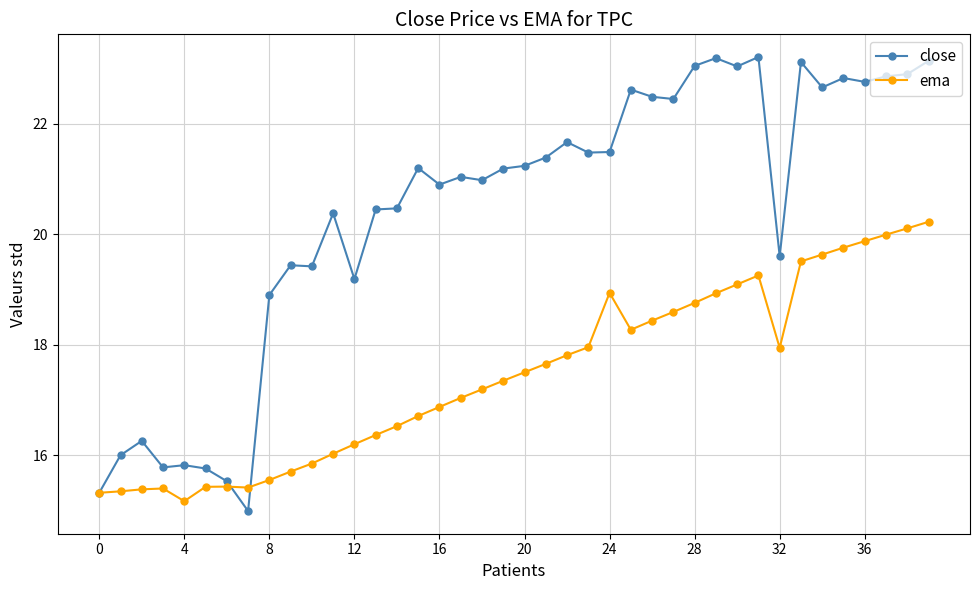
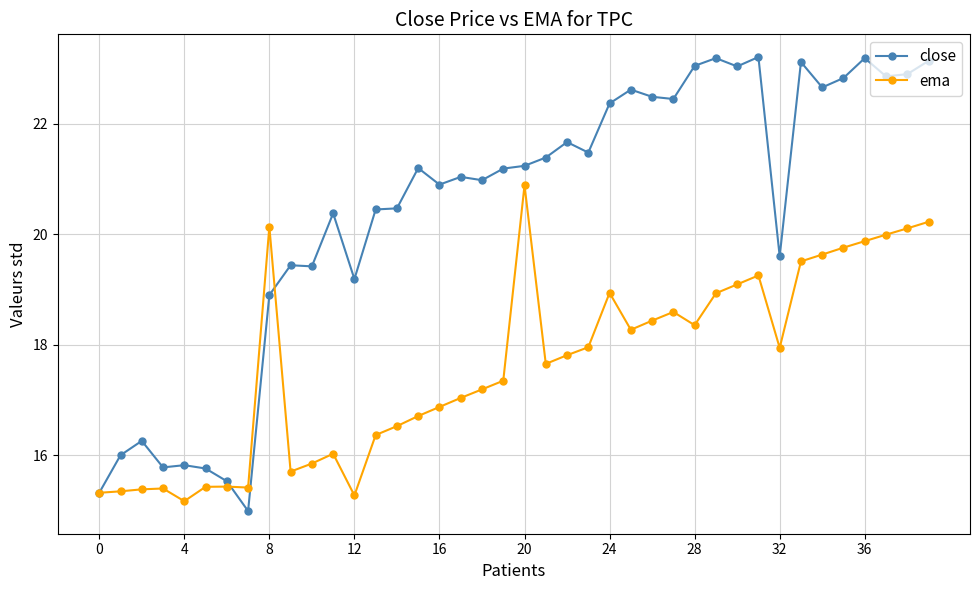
  {
    "close": {
      "4": 15.8,
      "8": 18.9,
      "12": 19.2,
      "16": 20.9,
      "20": 21.2,
-     "24": 21.5,
+     "24": 22.4,
      "28": 23.1,
      "32": 19.6,
-     "36": 22.8
+     "36": 23.2
    },
    "ema": {
      "4": 15.2,
-     "8": 15.6,
-     "12": 16.2,
+     "8": 20.1,
+     "12": 15.3,
      "16": 16.9,
-     "20": 17.5,
+     "20": 20.9,
      "24": 18.9,
-     "28": 18.8,
+     "28": 18.4,
      "32": 17.9,
      "36": 19.9
    }
  }
